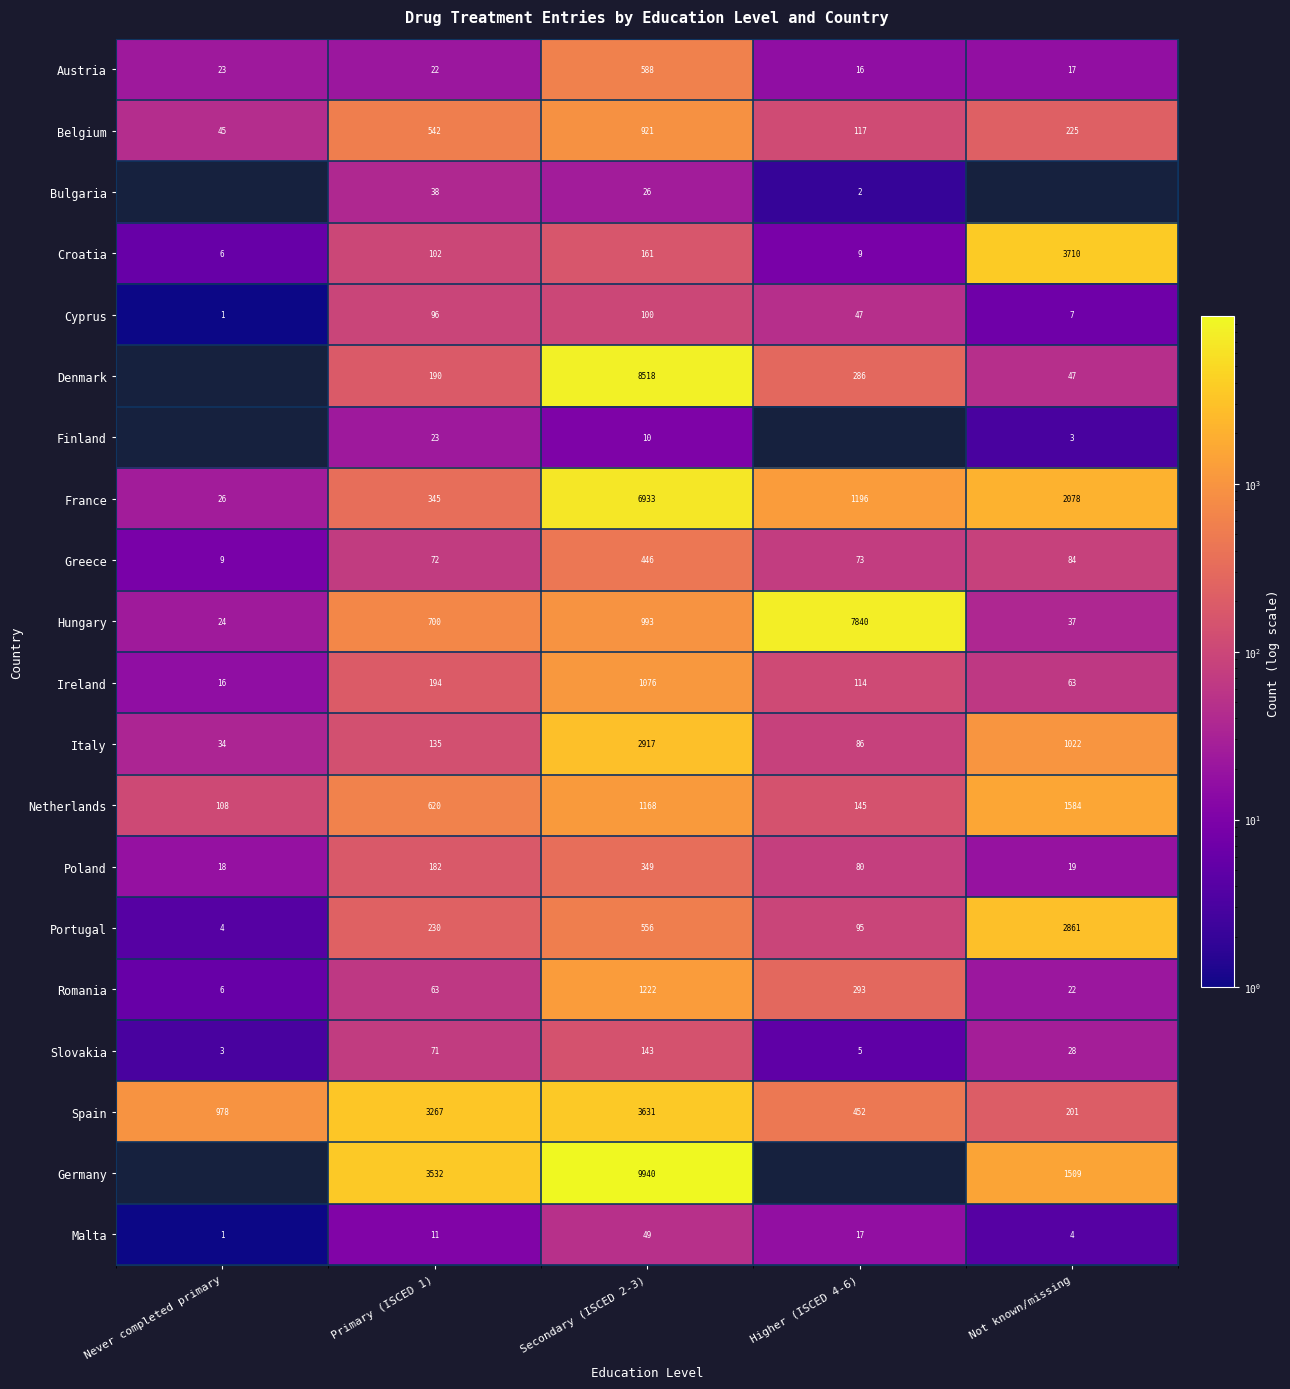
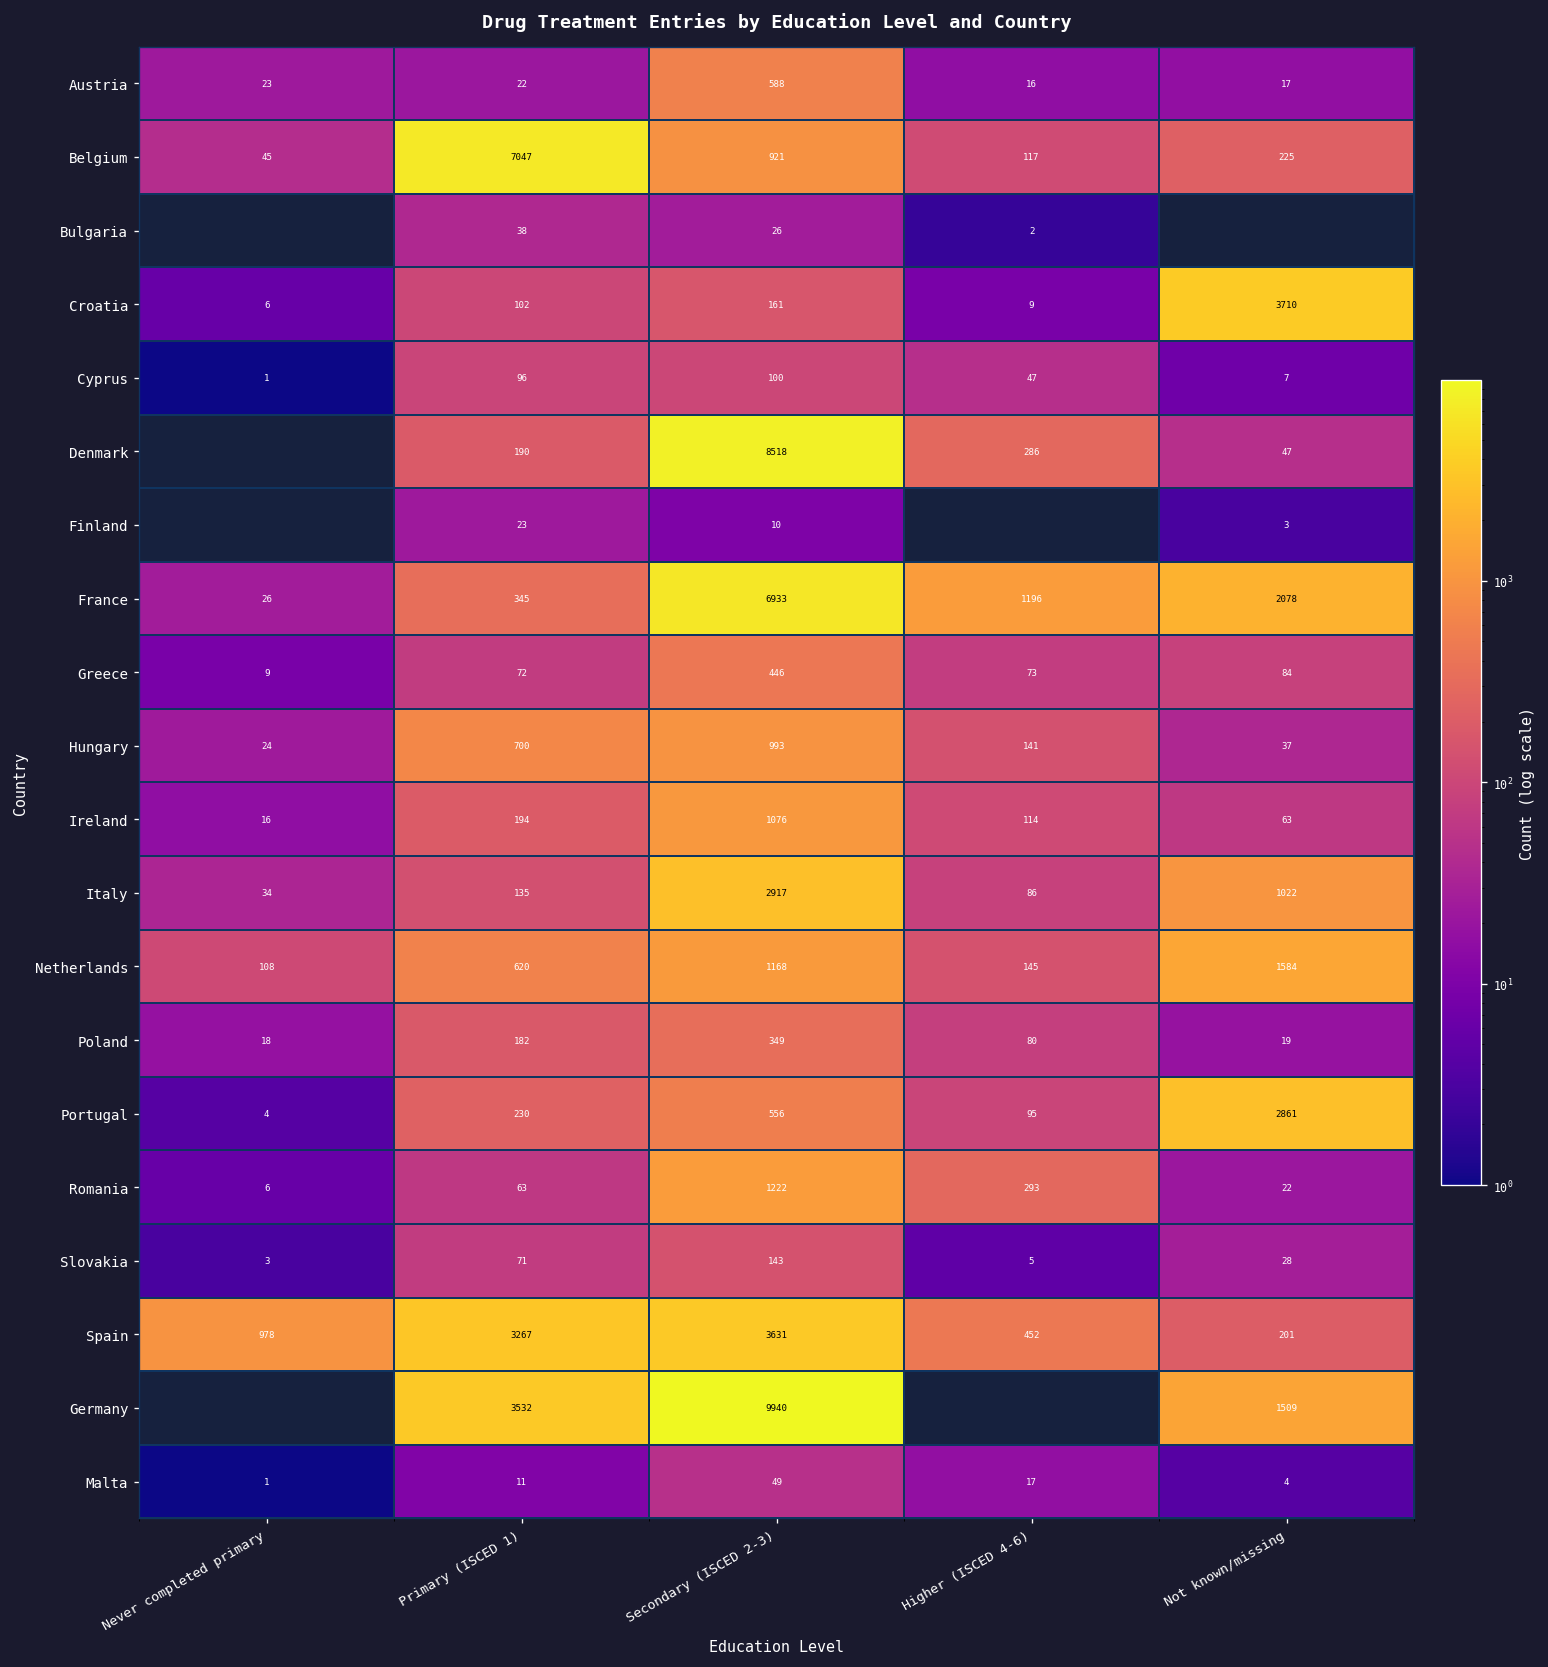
  {
    "Austria": {
      "Never completed primary": 23,
      "Primary (ISCED 1)": 22,
      "Secondary (ISCED 2-3)": 588,
      "Higher (ISCED 4-6)": 16,
      "Not known/missing": 17
    },
    "Belgium": {
      "Never completed primary": 45,
-     "Primary (ISCED 1)": 542,
+     "Primary (ISCED 1)": 7047,
      "Secondary (ISCED 2-3)": 921,
      "Higher (ISCED 4-6)": 117,
      "Not known/missing": 225
    },
    "Bulgaria": {
      "Primary (ISCED 1)": 38,
      "Secondary (ISCED 2-3)": 26,
      "Higher (ISCED 4-6)": 2
    },
    "Croatia": {
      "Never completed primary": 6,
      "Primary (ISCED 1)": 102,
      "Secondary (ISCED 2-3)": 161,
      "Higher (ISCED 4-6)": 9,
      "Not known/missing": 3710
    },
    "Cyprus": {
      "Never completed primary": 1,
      "Primary (ISCED 1)": 96,
      "Secondary (ISCED 2-3)": 100,
      "Higher (ISCED 4-6)": 47,
      "Not known/missing": 7
    },
    "Denmark": {
      "Primary (ISCED 1)": 190,
      "Secondary (ISCED 2-3)": 8518,
      "Higher (ISCED 4-6)": 286,
      "Not known/missing": 47
    },
    "Finland": {
      "Primary (ISCED 1)": 23,
      "Secondary (ISCED 2-3)": 10,
      "Not known/missing": 3
    },
    "France": {
      "Never completed primary": 26,
      "Primary (ISCED 1)": 345,
      "Secondary (ISCED 2-3)": 6933,
      "Higher (ISCED 4-6)": 1196,
      "Not known/missing": 2078
    },
    "Greece": {
      "Never completed primary": 9,
      "Primary (ISCED 1)": 72,
      "Secondary (ISCED 2-3)": 446,
      "Higher (ISCED 4-6)": 73,
      "Not known/missing": 84
    },
    "Hungary": {
      "Never completed primary": 24,
      "Primary (ISCED 1)": 700,
      "Secondary (ISCED 2-3)": 993,
-     "Higher (ISCED 4-6)": 7840,
+     "Higher (ISCED 4-6)": 141,
      "Not known/missing": 37
    },
    "Ireland": {
      "Never completed primary": 16,
      "Primary (ISCED 1)": 194,
      "Secondary (ISCED 2-3)": 1076,
      "Higher (ISCED 4-6)": 114,
      "Not known/missing": 63
    },
    "Italy": {
      "Never completed primary": 34,
      "Primary (ISCED 1)": 135,
      "Secondary (ISCED 2-3)": 2917,
      "Higher (ISCED 4-6)": 86,
      "Not known/missing": 1022
    },
    "Netherlands": {
      "Never completed primary": 108,
      "Primary (ISCED 1)": 620,
      "Secondary (ISCED 2-3)": 1168,
      "Higher (ISCED 4-6)": 145,
      "Not known/missing": 1584
    },
    "Poland": {
      "Never completed primary": 18,
      "Primary (ISCED 1)": 182,
      "Secondary (ISCED 2-3)": 349,
      "Higher (ISCED 4-6)": 80,
      "Not known/missing": 19
    },
    "Portugal": {
      "Never completed primary": 4,
      "Primary (ISCED 1)": 230,
      "Secondary (ISCED 2-3)": 556,
      "Higher (ISCED 4-6)": 95,
      "Not known/missing": 2861
    },
    "Romania": {
      "Never completed primary": 6,
      "Primary (ISCED 1)": 63,
      "Secondary (ISCED 2-3)": 1222,
      "Higher (ISCED 4-6)": 293,
      "Not known/missing": 22
    },
    "Slovakia": {
      "Never completed primary": 3,
      "Primary (ISCED 1)": 71,
      "Secondary (ISCED 2-3)": 143,
      "Higher (ISCED 4-6)": 5,
      "Not known/missing": 28
    },
    "Spain": {
      "Never completed primary": 978,
      "Primary (ISCED 1)": 3267,
      "Secondary (ISCED 2-3)": 3631,
      "Higher (ISCED 4-6)": 452,
      "Not known/missing": 201
    },
    "Germany": {
      "Primary (ISCED 1)": 3532,
      "Secondary (ISCED 2-3)": 9940,
      "Not known/missing": 1509
    },
    "Malta": {
      "Never completed primary": 1,
      "Primary (ISCED 1)": 11,
      "Secondary (ISCED 2-3)": 49,
      "Higher (ISCED 4-6)": 17,
      "Not known/missing": 4
    }
  }
